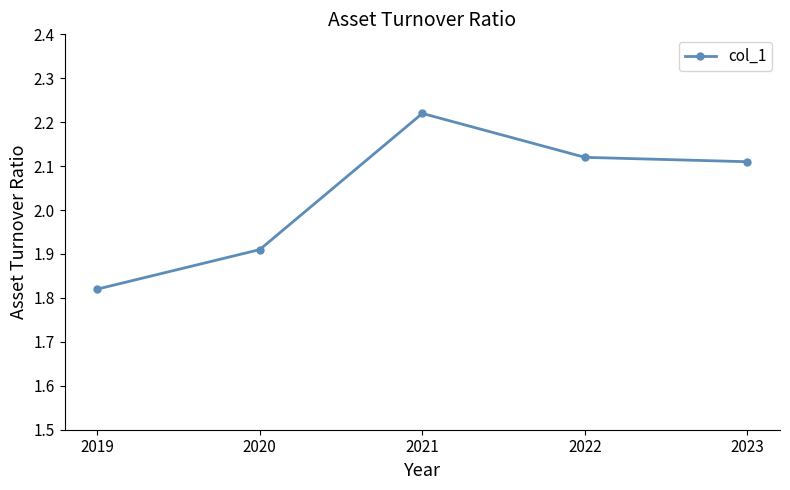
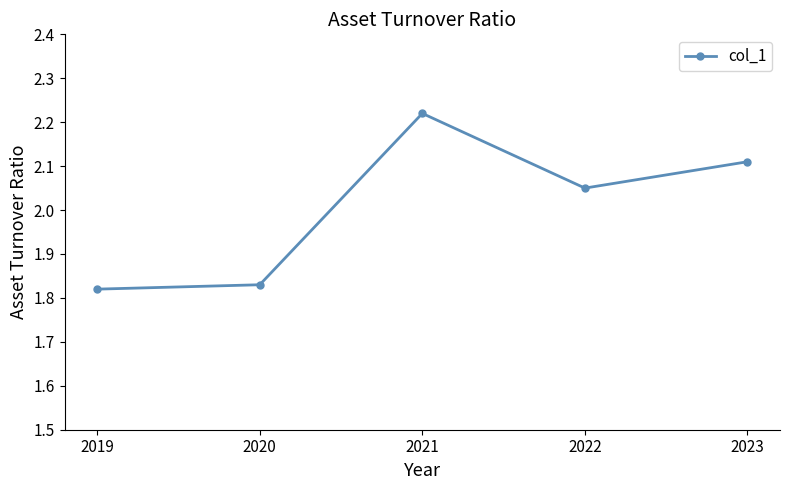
  {
    "2019": 1.82,
-   "2020": 1.91,
+   "2020": 1.83,
    "2021": 2.22,
-   "2022": 2.12,
+   "2022": 2.05,
    "2023": 2.11
  }
